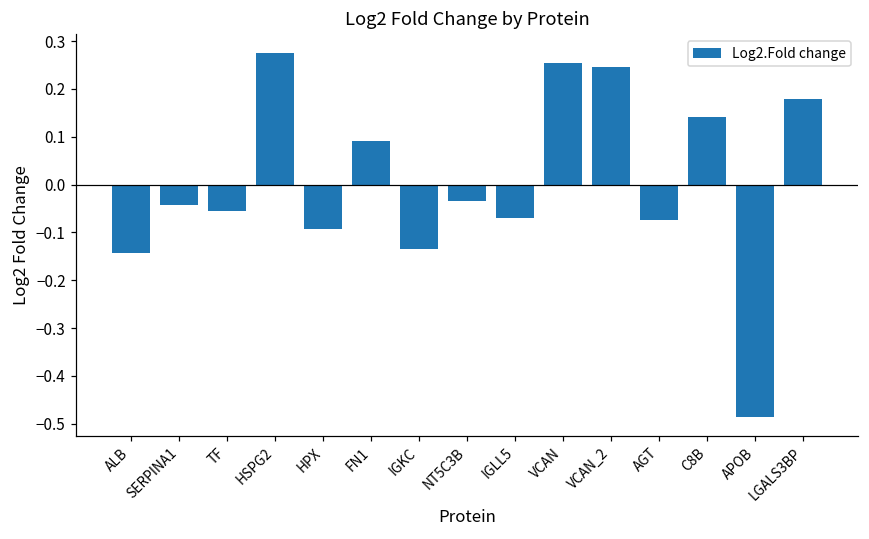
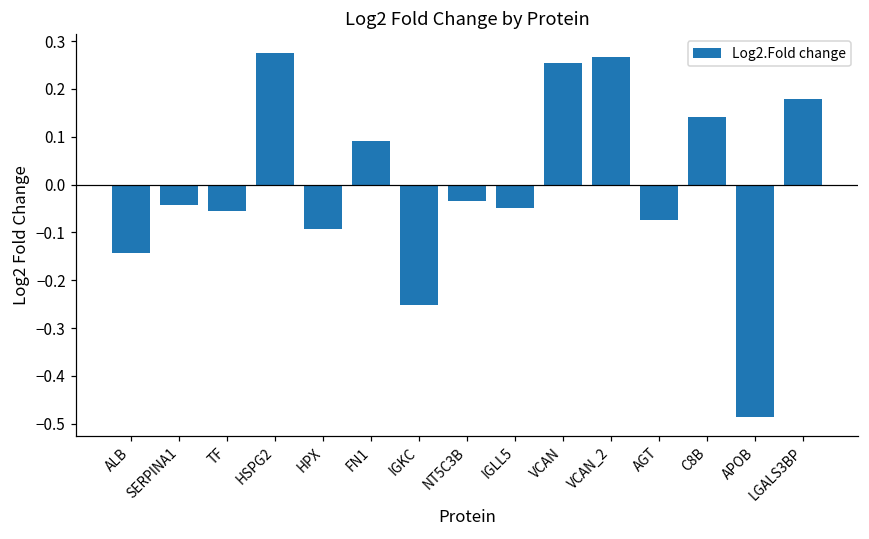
  {
    "ALB": -0.14,
    "SERPINA1": -0.04,
    "TF": -0.06,
    "HSPG2": 0.28,
    "HPX": -0.09,
    "FN1": 0.09,
-   "IGKC": -0.13,
+   "IGKC": -0.25,
    "NT5C3B": -0.03,
-   "IGLL5": -0.07,
+   "IGLL5": -0.05,
    "VCAN": 0.25,
-   "VCAN_2": 0.24,
+   "VCAN_2": 0.27,
    "AGT": -0.07,
    "C8B": 0.14,
    "APOB": -0.49,
    "LGALS3BP": 0.18
  }
